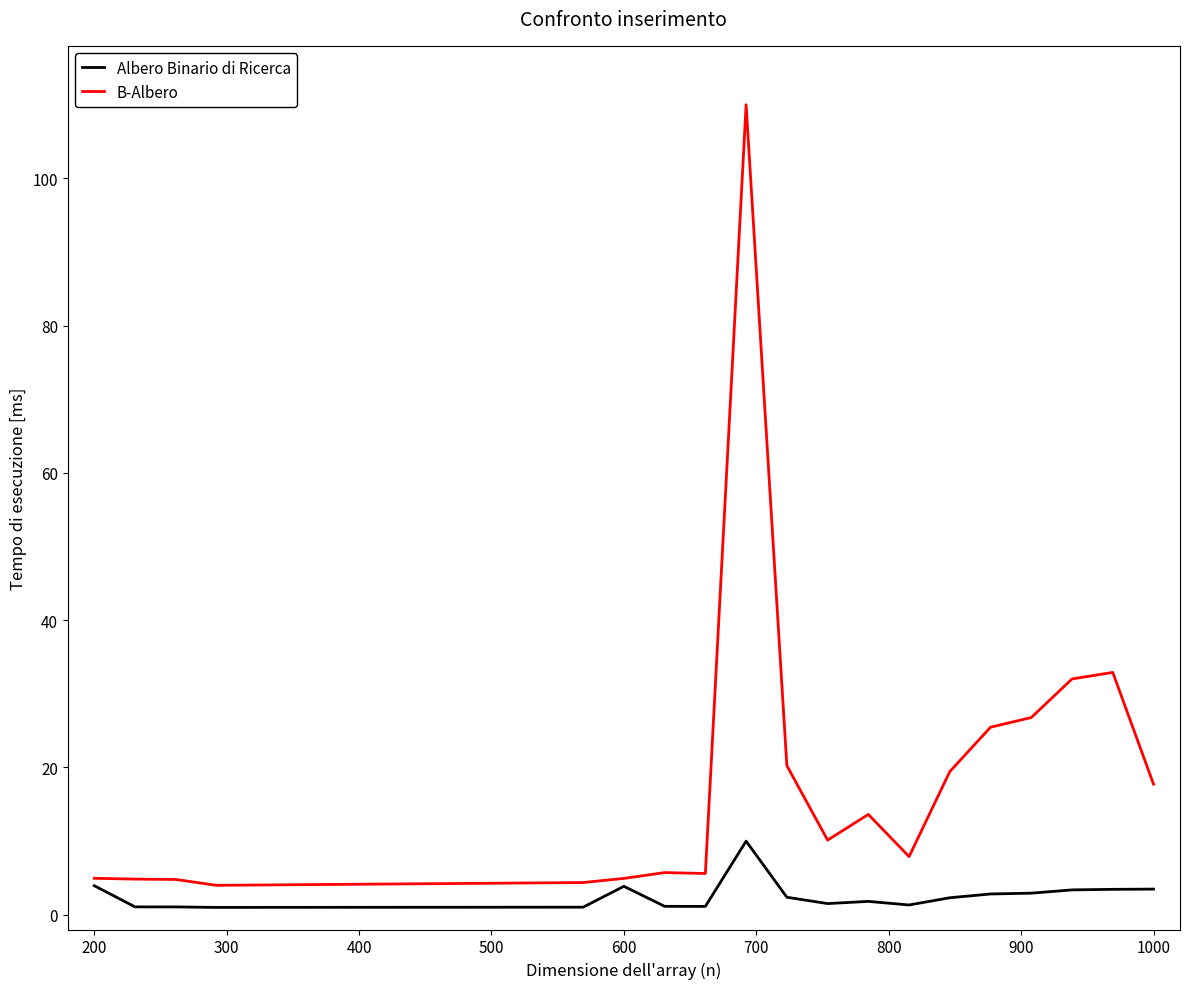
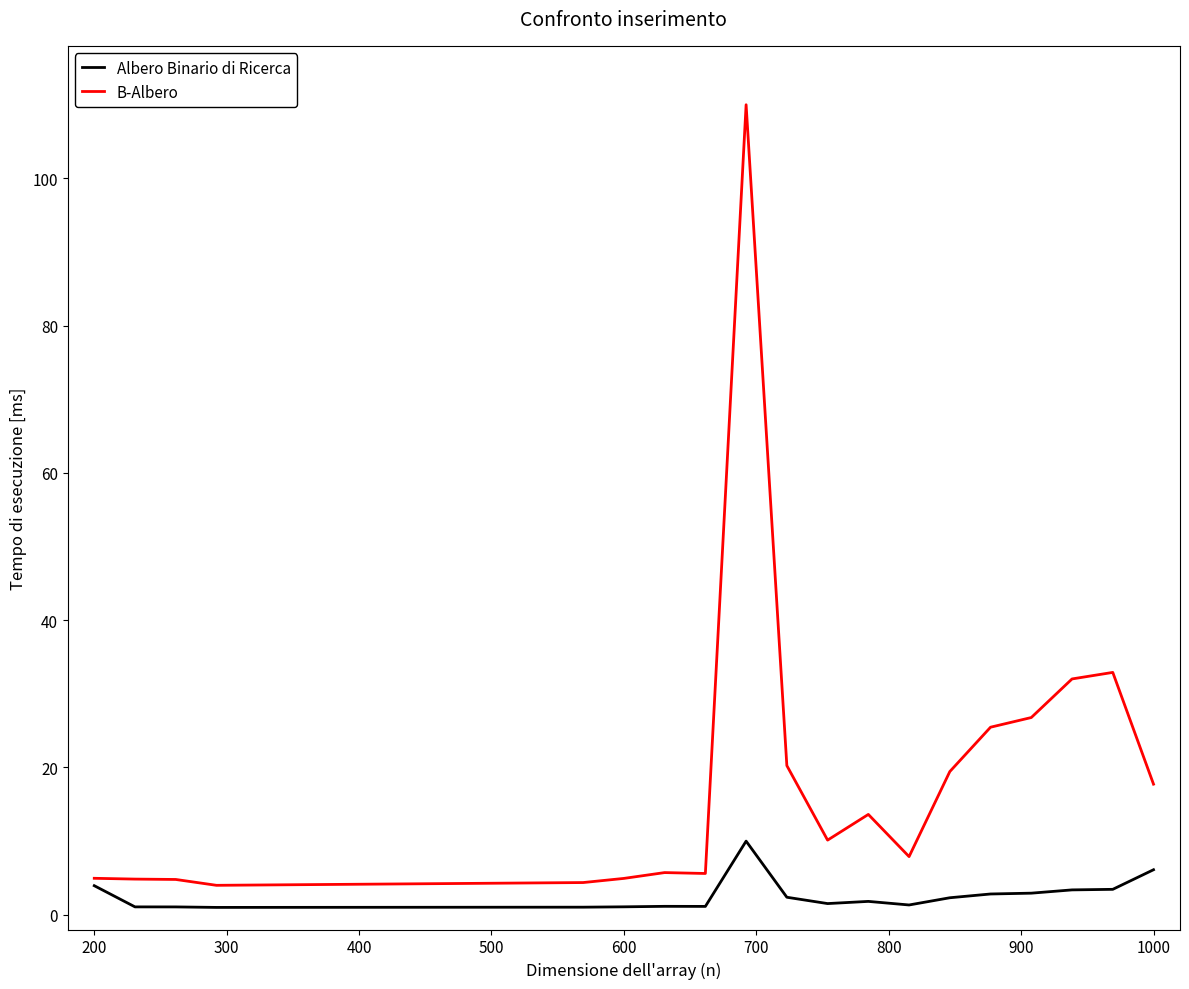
  {
    "Albero Binario di Ricerca": {
      "200": 4,
-     "600": 4,
-     "1000": 3
+     "600": 1,
+     "1000": 6
    },
    "B-Albero": {
      "200": 5,
      "600": 5,
      "1000": 18
    }
  }
